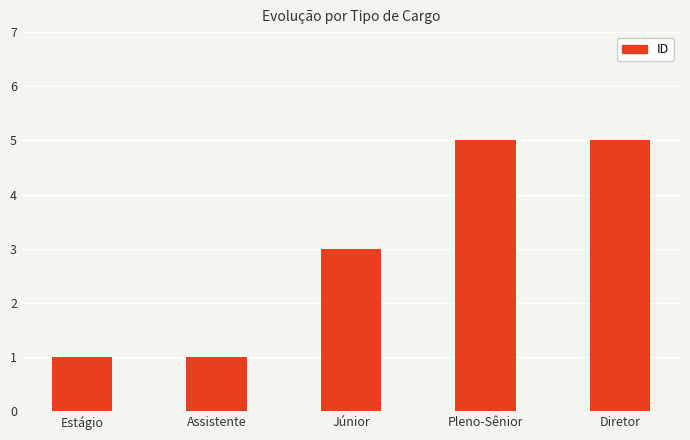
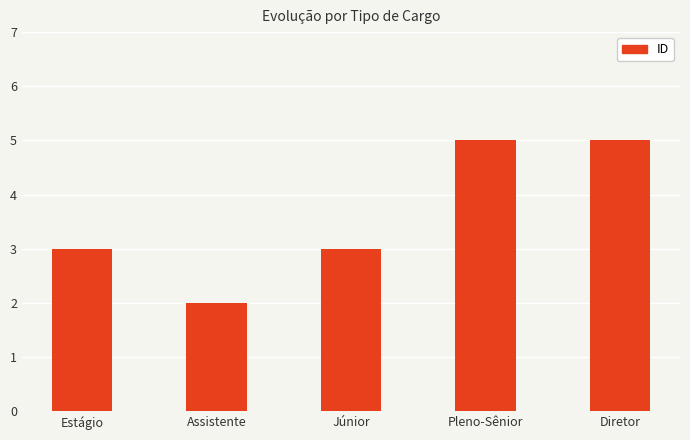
  {
-   "Estágio": 1,
-   "Assistente": 1,
+   "Estágio": 3,
+   "Assistente": 2,
    "Júnior": 3,
    "Pleno-Sênior": 5,
    "Diretor": 5
  }
